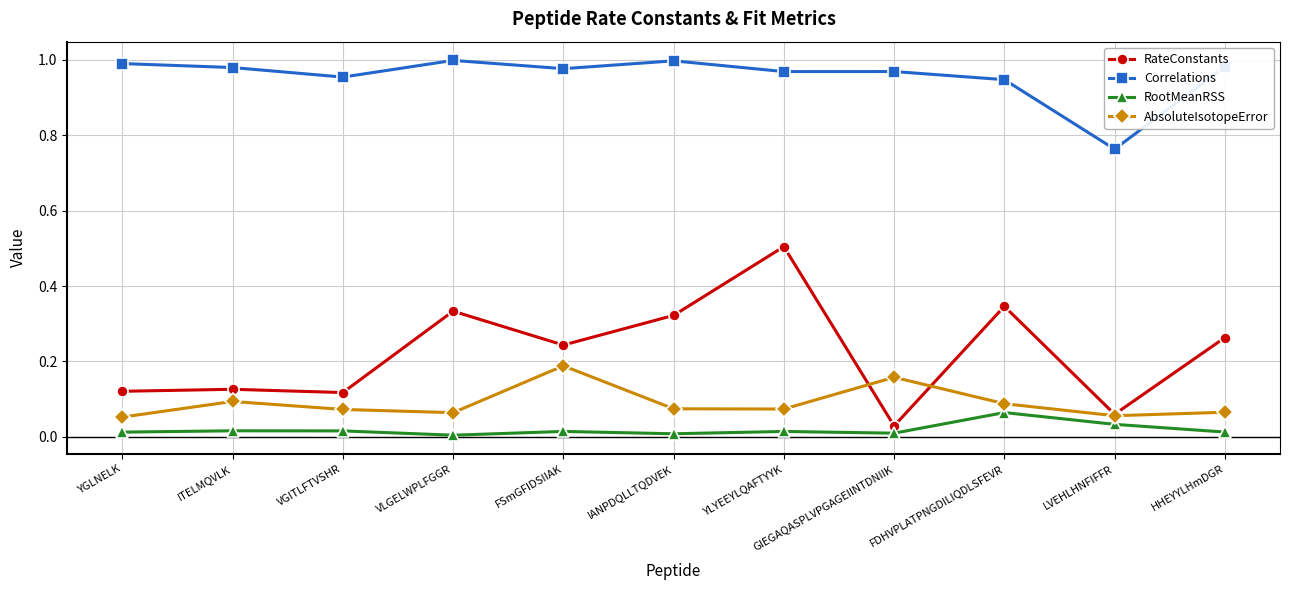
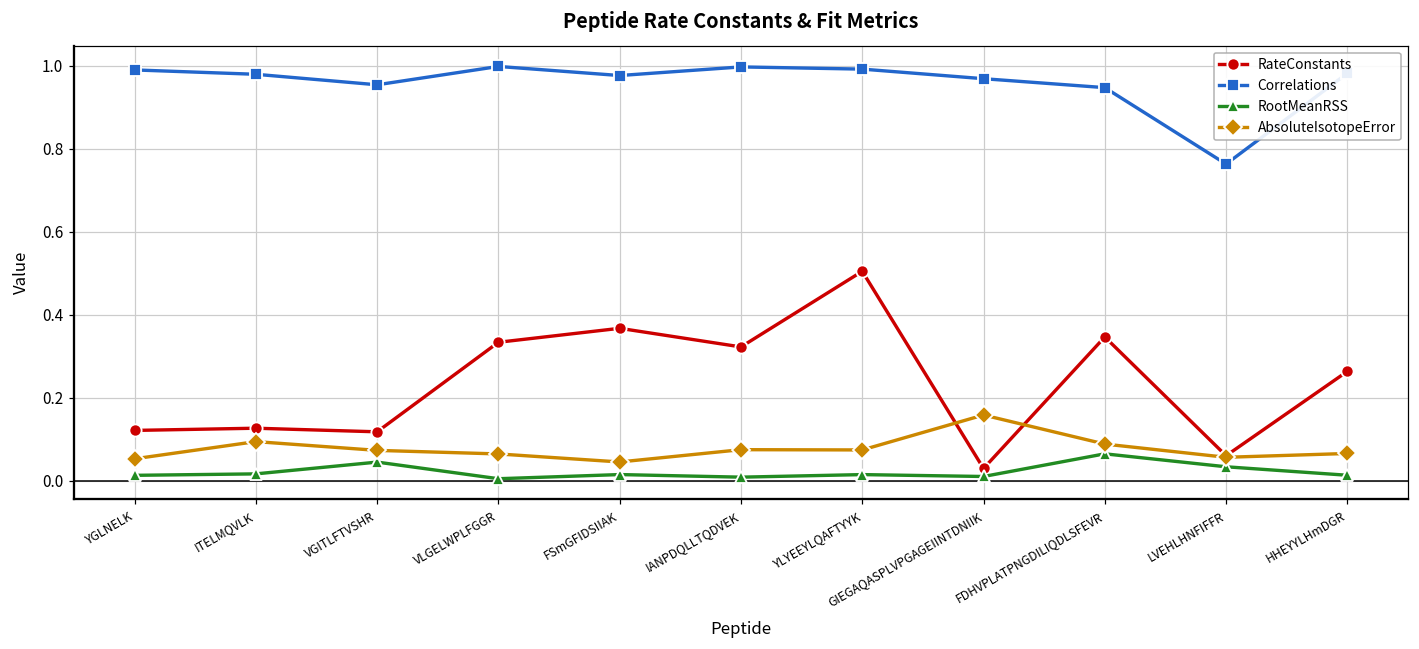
  {
    "RateConstants": {
      "YGLNELK": 0.12,
      "ITELMQVLK": 0.13,
      "VGITLFTVSHR": 0.12,
      "VLGELWPLFGGR": 0.33,
-     "FSmGFIDSIIAK": 0.24,
+     "FSmGFIDSIIAK": 0.37,
      "IANPDQLLTQDVEK": 0.32,
      "YLYEEYLQAFTYYK": 0.50,
      "GIEGAQASPLVPGAGEIINTDNIIK": 0.03,
      "FDHVPLATPNGDILIQDLSFEVR": 0.35,
      "HHEYYLHmDGR": 0.26
    },
    "Correlations": {
      "YGLNELK": 0.99,
      "ITELMQVLK": 0.98,
      "VGITLFTVSHR": 0.95,
      "VLGELWPLFGGR": 1.00,
      "FSmGFIDSIIAK": 0.98,
      "IANPDQLLTQDVEK": 1.00,
-     "YLYEEYLQAFTYYK": 0.97,
+     "YLYEEYLQAFTYYK": 0.99,
      "GIEGAQASPLVPGAGEIINTDNIIK": 0.97,
      "FDHVPLATPNGDILIQDLSFEVR": 0.95,
      "LVEHLHNFIFFR": 0.76
    },
    "RootMeanRSS": {
      "YGLNELK": 0.01,
      "ITELMQVLK": 0.02,
-     "VGITLFTVSHR": 0.02,
+     "VGITLFTVSHR": 0.04,
      "VLGELWPLFGGR": 0.00,
      "FSmGFIDSIIAK": 0.01,
      "IANPDQLLTQDVEK": 0.01,
      "YLYEEYLQAFTYYK": 0.01,
      "GIEGAQASPLVPGAGEIINTDNIIK": 0.01,
      "FDHVPLATPNGDILIQDLSFEVR": 0.06,
      "LVEHLHNFIFFR": 0.03,
      "HHEYYLHmDGR": 0.01
    },
    "AbsoluteIsotopeError": {
      "YGLNELK": 0.05,
      "ITELMQVLK": 0.09,
      "VGITLFTVSHR": 0.07,
      "VLGELWPLFGGR": 0.06,
-     "FSmGFIDSIIAK": 0.19,
+     "FSmGFIDSIIAK": 0.04,
      "IANPDQLLTQDVEK": 0.07,
      "YLYEEYLQAFTYYK": 0.07,
      "GIEGAQASPLVPGAGEIINTDNIIK": 0.16,
      "FDHVPLATPNGDILIQDLSFEVR": 0.09,
      "HHEYYLHmDGR": 0.07
    }
  }
